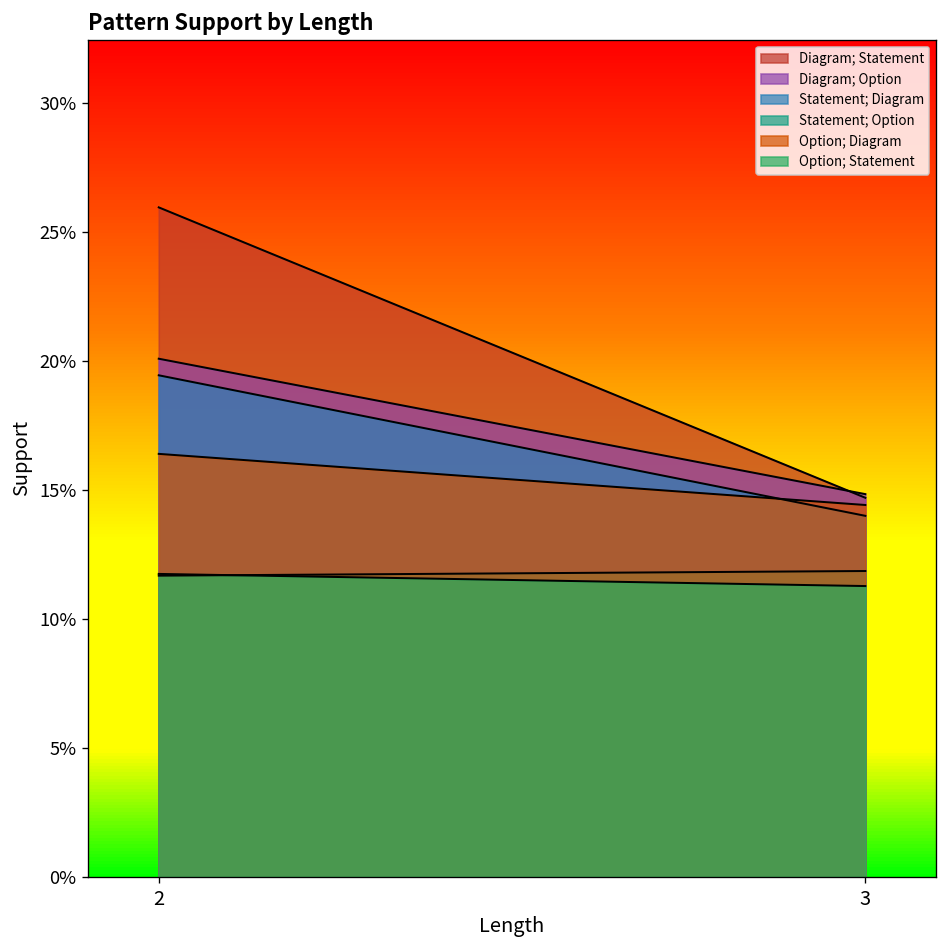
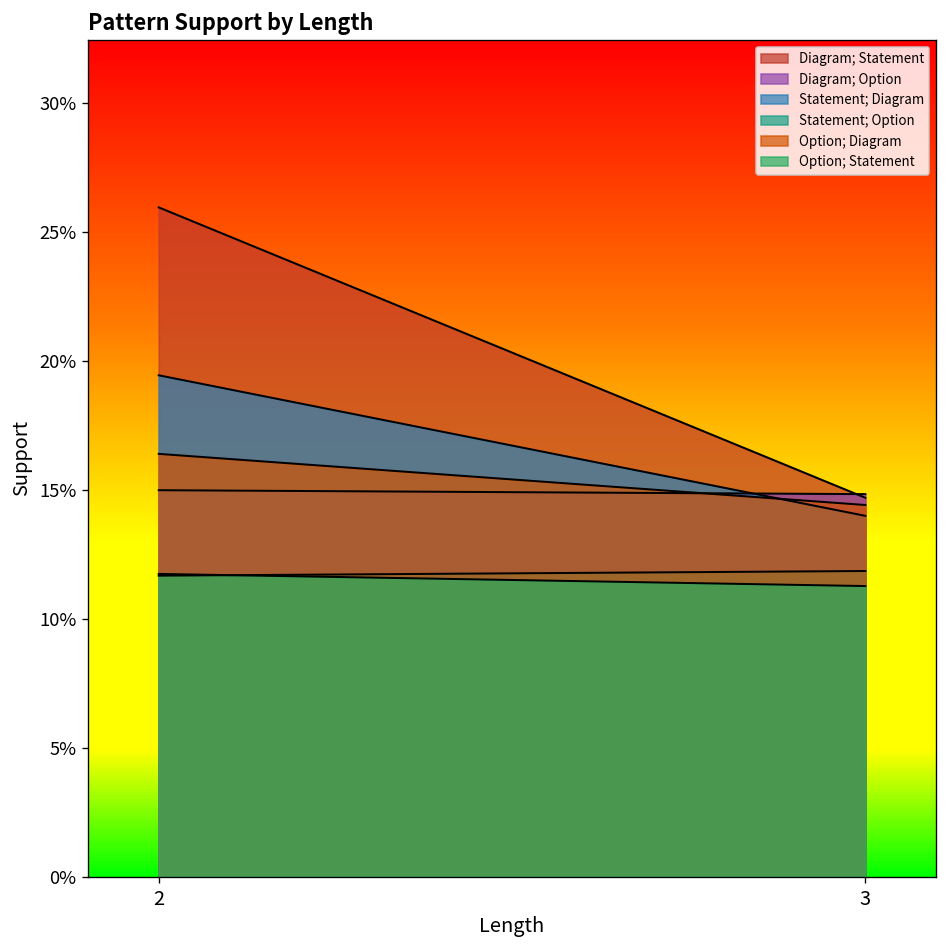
  {
    "Diagram; Option": {
-     "2": "20.1%",
+     "2": "15.0%",
      "3": "14.8%"
    },
    "Statement; Diagram": {
      "2": "19.5%",
      "3": "14.0%"
    }
  }
